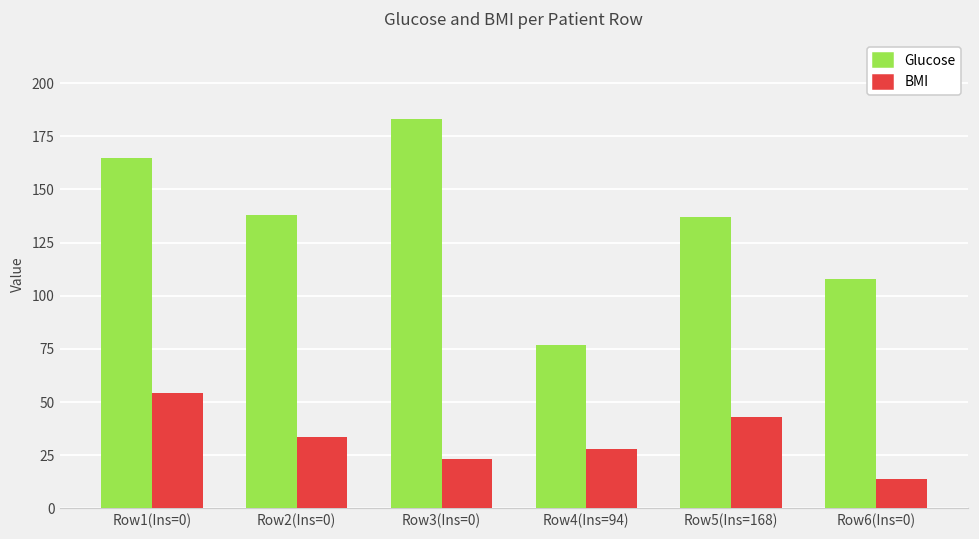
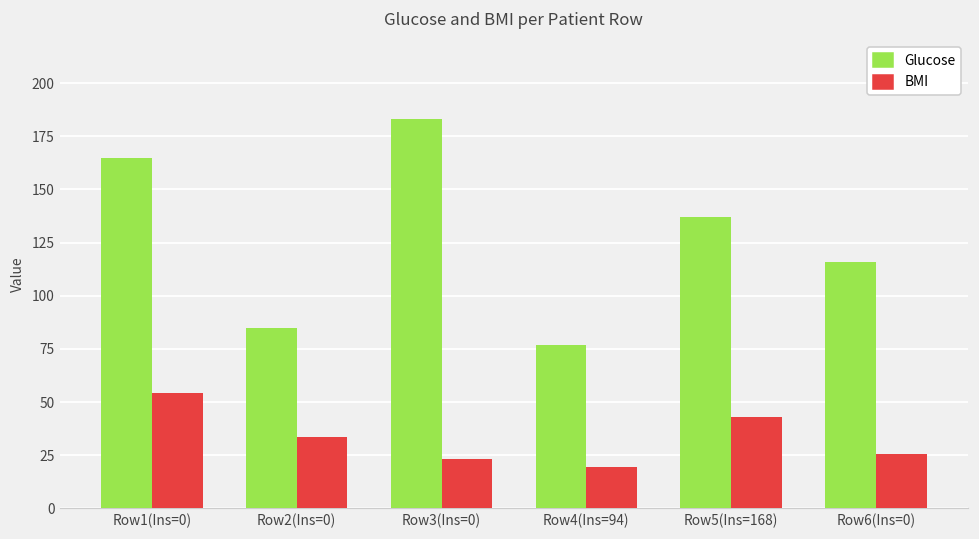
  {
    "Glucose": {
      "Row1(Ins=0)": 165,
-     "Row2(Ins=0)": 138,
+     "Row2(Ins=0)": 85,
      "Row3(Ins=0)": 183,
      "Row4(Ins=94)": 77,
      "Row5(Ins=168)": 137,
-     "Row6(Ins=0)": 108
+     "Row6(Ins=0)": 116
    },
    "BMI": {
      "Row1(Ins=0)": 54,
      "Row2(Ins=0)": 34,
      "Row3(Ins=0)": 23,
-     "Row4(Ins=94)": 28,
+     "Row4(Ins=94)": 19,
      "Row5(Ins=168)": 43,
-     "Row6(Ins=0)": 14
+     "Row6(Ins=0)": 26
    }
  }
